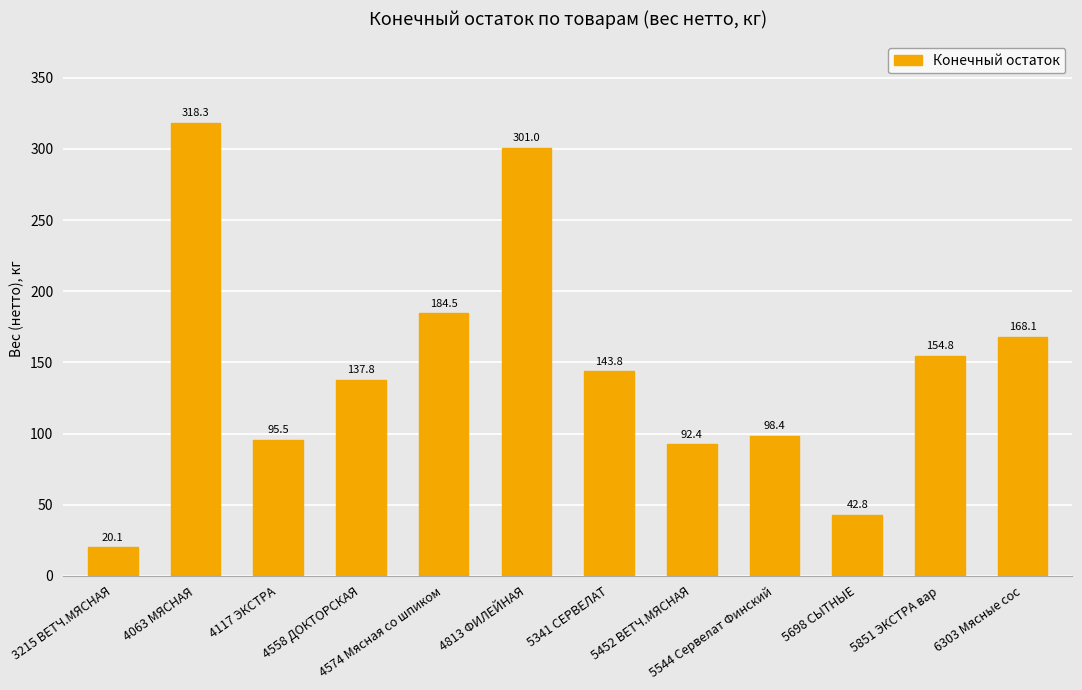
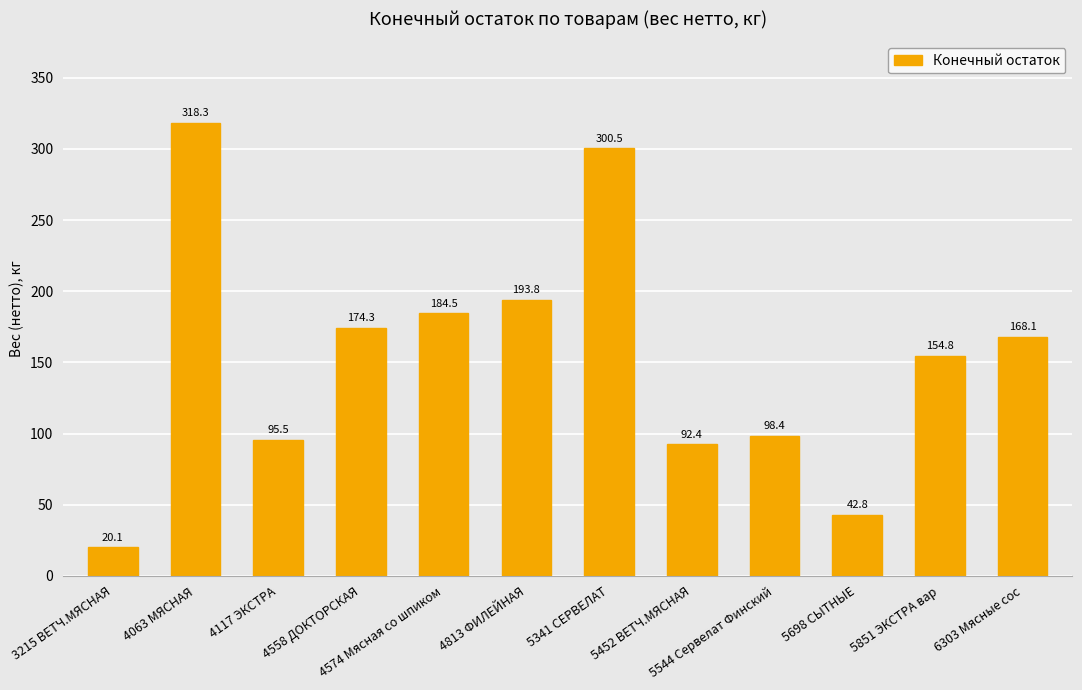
  {
    "3215 ВЕТЧ.МЯСНАЯ": 20.1,
    "4063 МЯСНАЯ": 318.3,
    "4117 ЭКСТРА": 95.5,
-   "4558 ДОКТОРСКАЯ": 137.8,
+   "4558 ДОКТОРСКАЯ": 174.3,
    "4574 Мясная со шпиком": 184.5,
-   "4813 ФИЛЕЙНАЯ": 301.0,
-   "5341 СЕРВЕЛАТ": 143.8,
+   "4813 ФИЛЕЙНАЯ": 193.8,
+   "5341 СЕРВЕЛАТ": 300.5,
    "5452 ВЕТЧ.МЯСНАЯ": 92.4,
    "5544 Сервелат Финский": 98.4,
    "5698 СЫТНЫЕ": 42.8,
    "5851 ЭКСТРА вар": 154.8,
    "6303 Мясные сос": 168.1
  }
